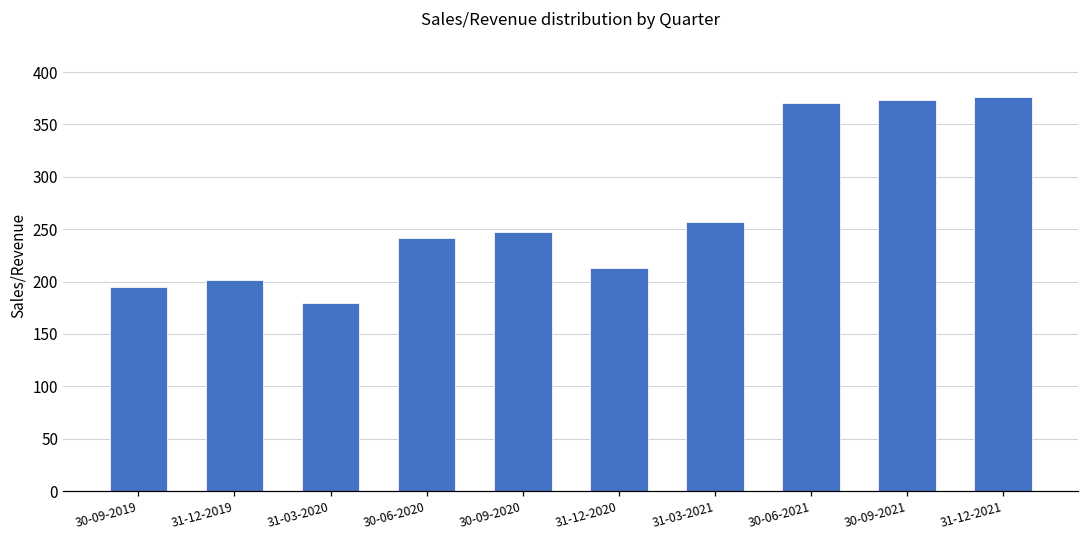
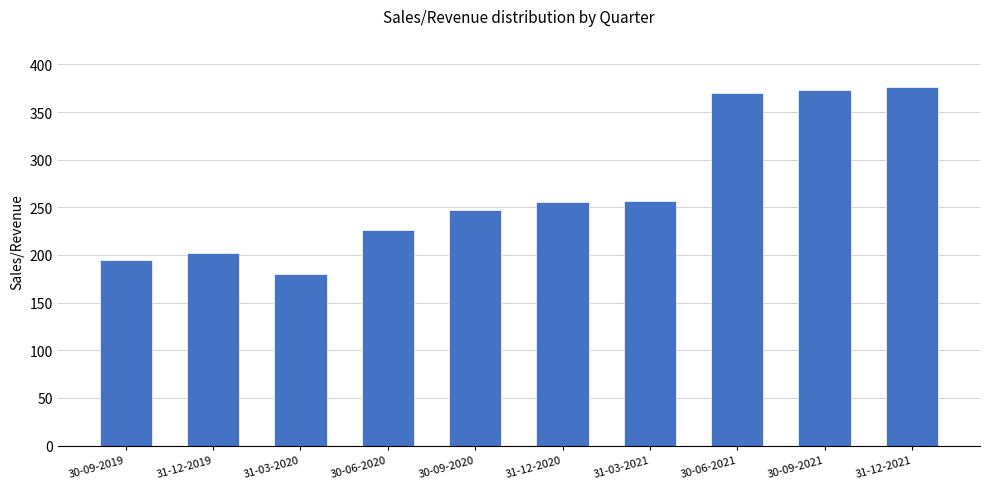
  {
    "30-09-2019": 200,
    "31-12-2019": 200,
    "31-03-2020": 180,
-   "30-06-2020": 240,
+   "30-06-2020": 230,
    "30-09-2020": 250,
-   "31-12-2020": 210,
+   "31-12-2020": 260,
    "31-03-2021": 260,
    "30-06-2021": 370,
    "30-09-2021": 370,
    "31-12-2021": 380
  }
